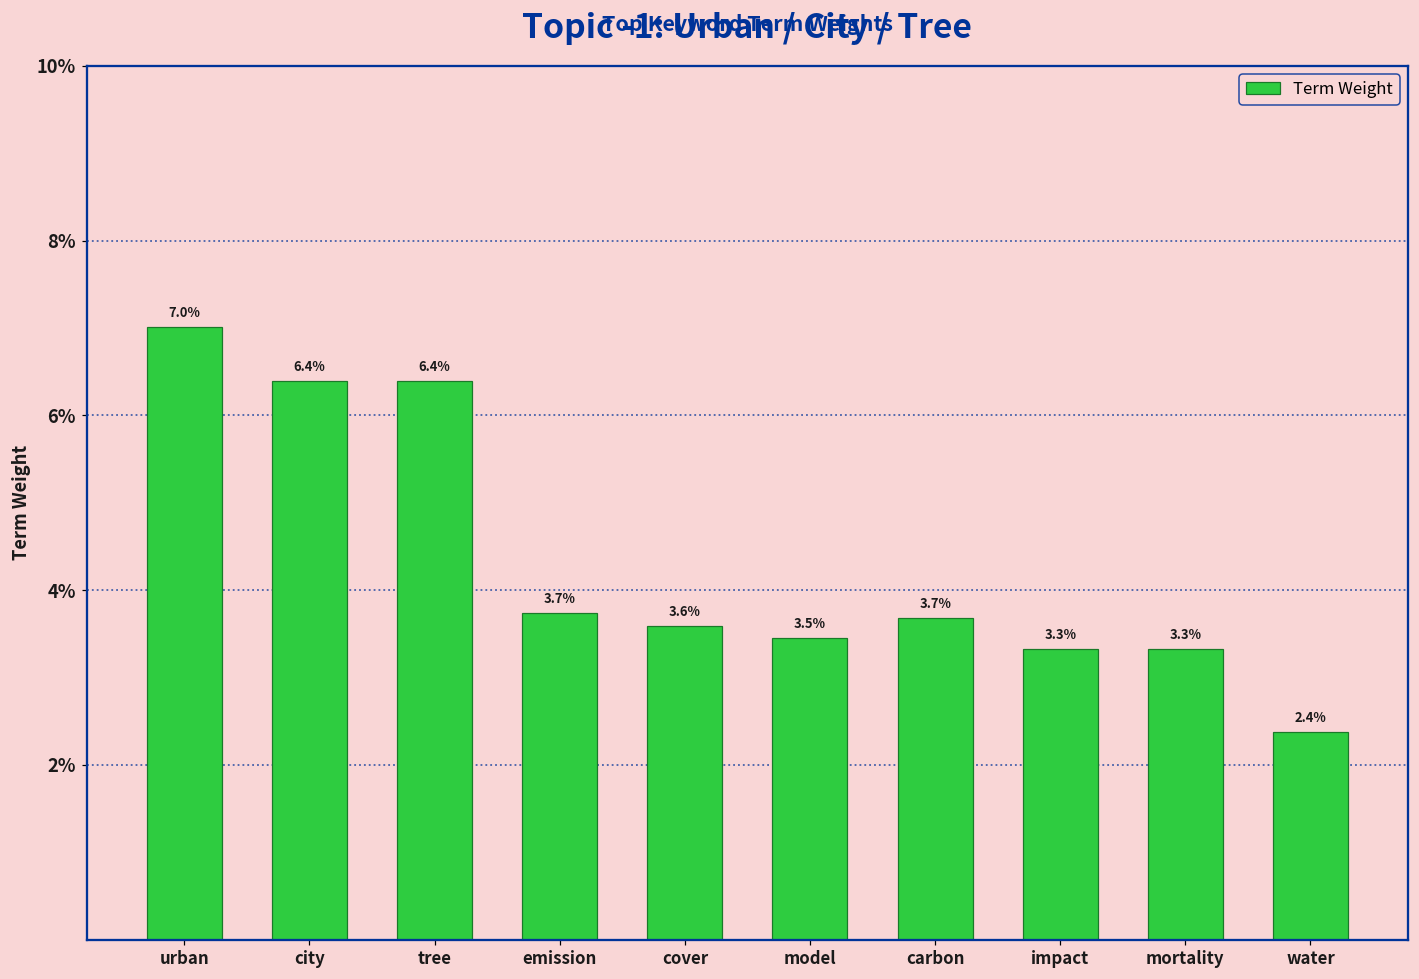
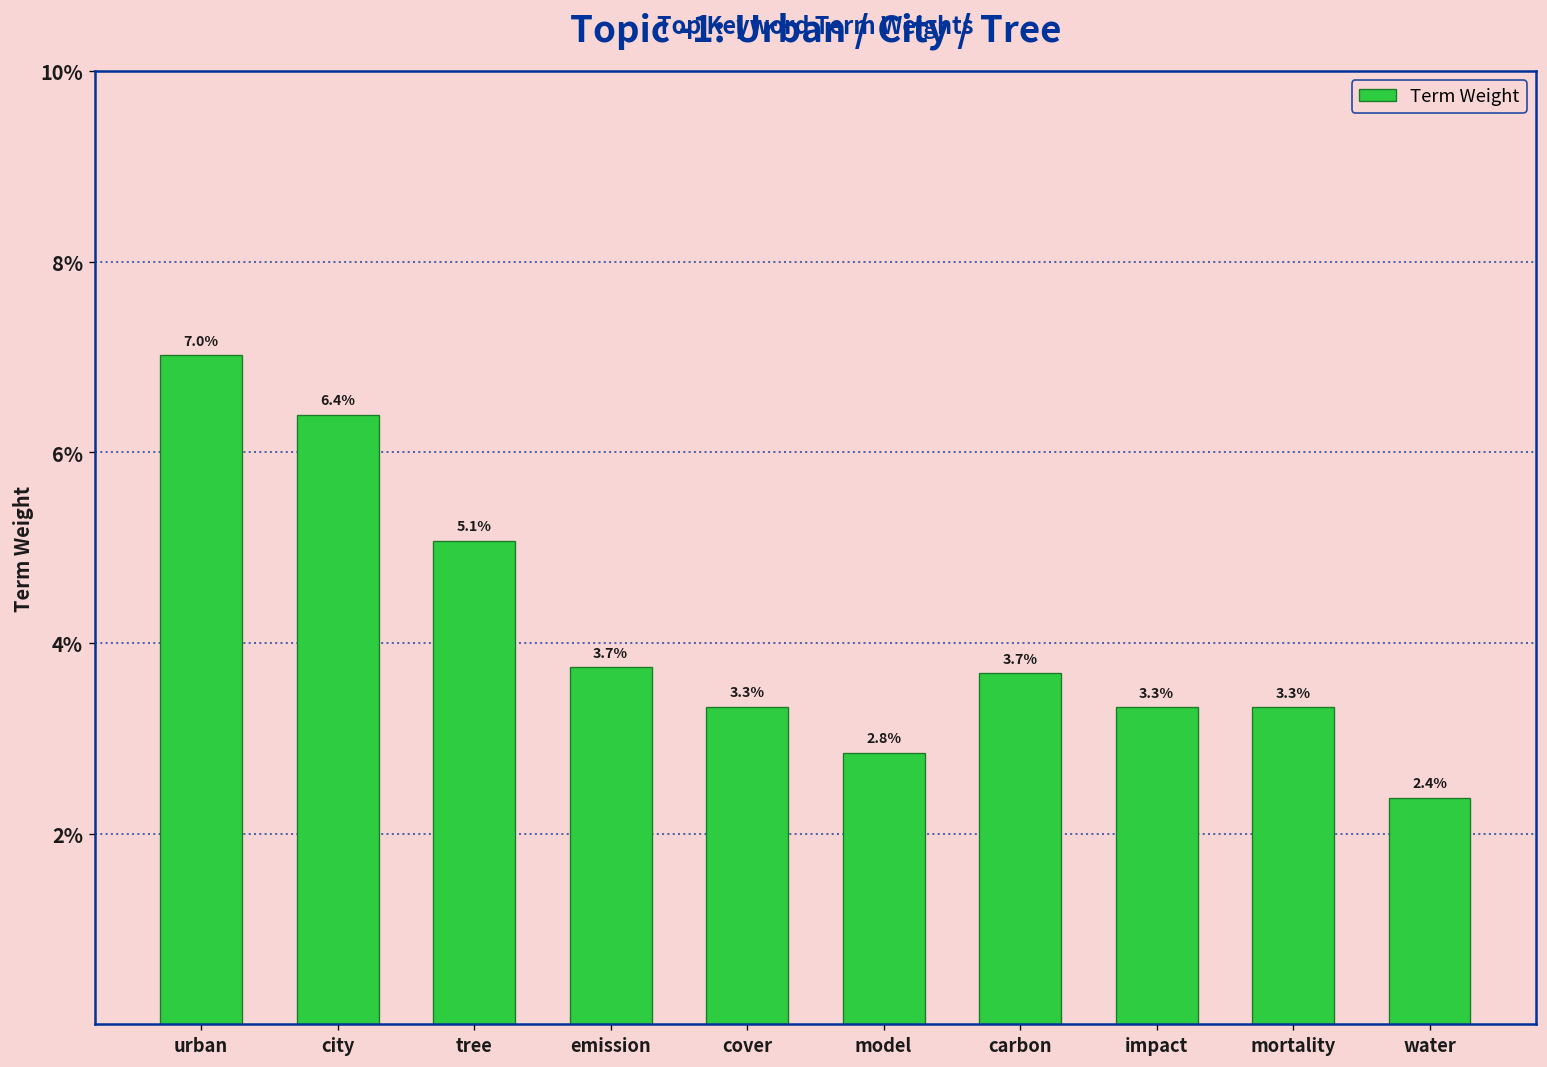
  {
    "urban": "7.0%",
    "city": "6.4%",
-   "tree": "6.4%",
+   "tree": "5.1%",
    "emission": "3.7%",
-   "cover": "3.6%",
-   "model": "3.5%",
+   "cover": "3.3%",
+   "model": "2.8%",
    "carbon": "3.7%",
    "impact": "3.3%",
    "mortality": "3.3%",
    "water": "2.4%"
  }
